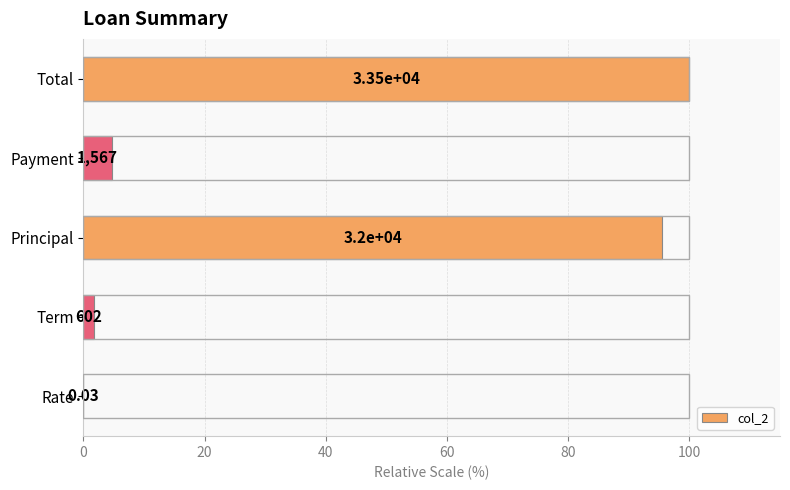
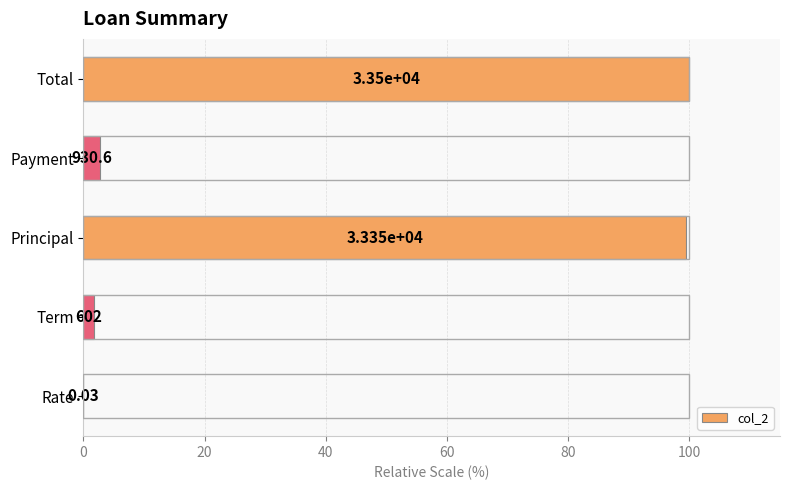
  {
-   "Payment": "1,567",
-   "Principal": "3.2e+04"
+   "Payment": "930.6",
+   "Principal": "3.335e+04"
  }
